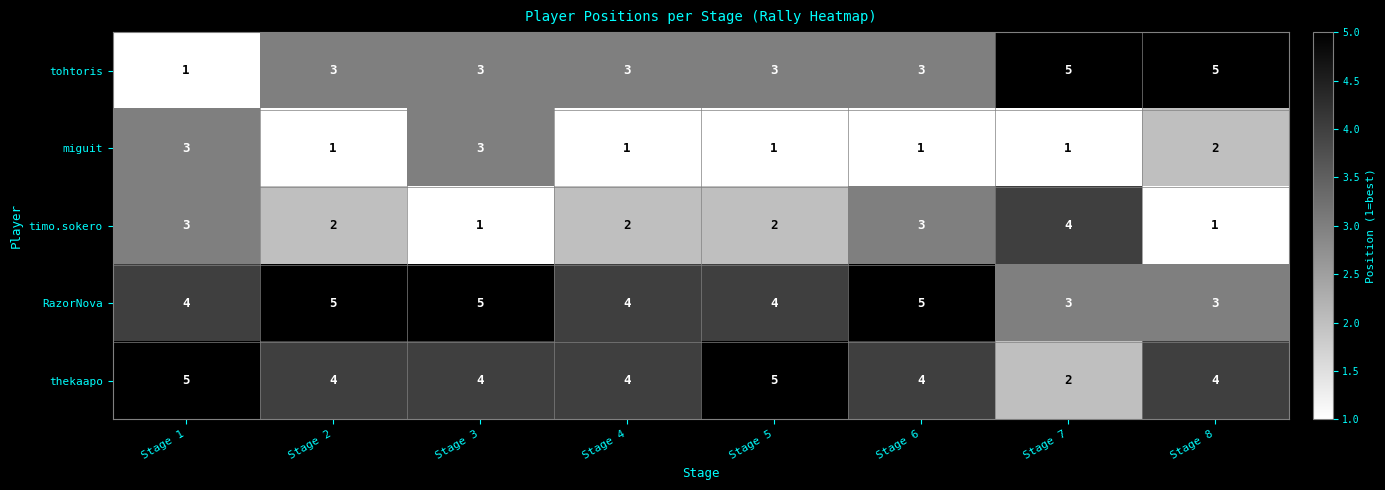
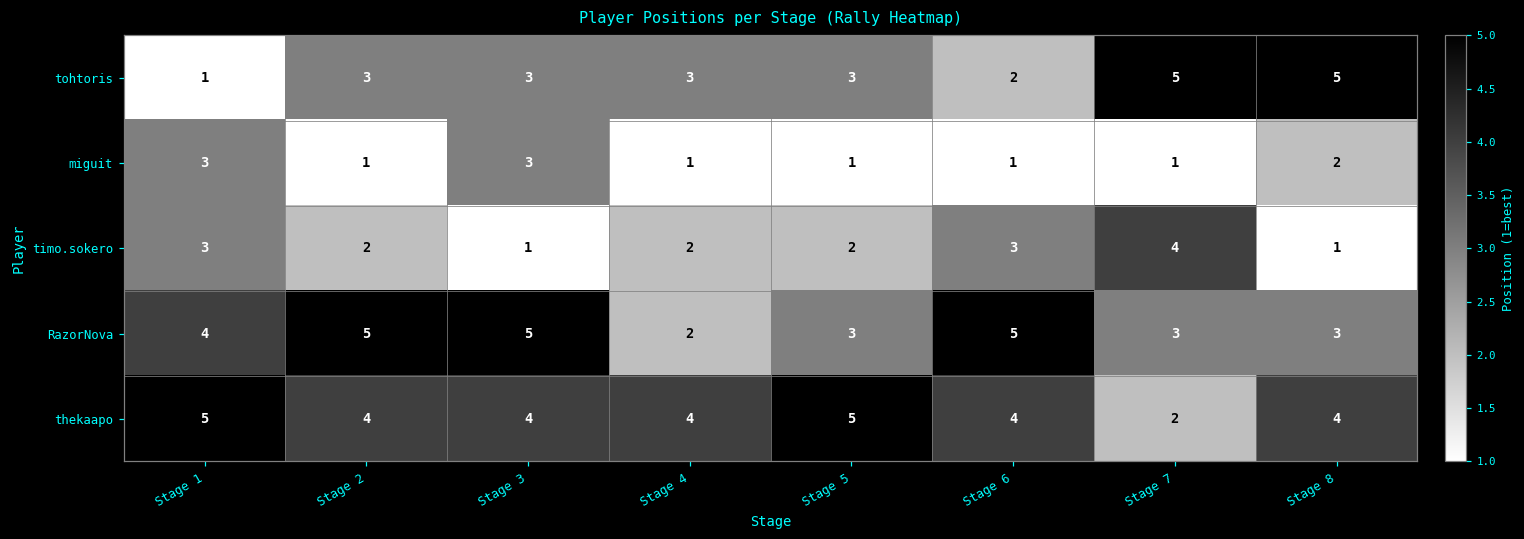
  {
    "tohtoris": {
      "Stage 1": 1,
      "Stage 2": 3,
      "Stage 3": 3,
      "Stage 4": 3,
      "Stage 5": 3,
-     "Stage 6": 3,
+     "Stage 6": 2,
      "Stage 7": 5,
      "Stage 8": 5
    },
    "miguit": {
      "Stage 1": 3,
      "Stage 2": 1,
      "Stage 3": 3,
      "Stage 4": 1,
      "Stage 5": 1,
      "Stage 6": 1,
      "Stage 7": 1,
      "Stage 8": 2
    },
    "timo.sokero": {
      "Stage 1": 3,
      "Stage 2": 2,
      "Stage 3": 1,
      "Stage 4": 2,
      "Stage 5": 2,
      "Stage 6": 3,
      "Stage 7": 4,
      "Stage 8": 1
    },
    "RazorNova": {
      "Stage 1": 4,
      "Stage 2": 5,
      "Stage 3": 5,
-     "Stage 4": 4,
-     "Stage 5": 4,
+     "Stage 4": 2,
+     "Stage 5": 3,
      "Stage 6": 5,
      "Stage 7": 3,
      "Stage 8": 3
    },
    "thekaapo": {
      "Stage 1": 5,
      "Stage 2": 4,
      "Stage 3": 4,
      "Stage 4": 4,
      "Stage 5": 5,
      "Stage 6": 4,
      "Stage 7": 2,
      "Stage 8": 4
    }
  }
